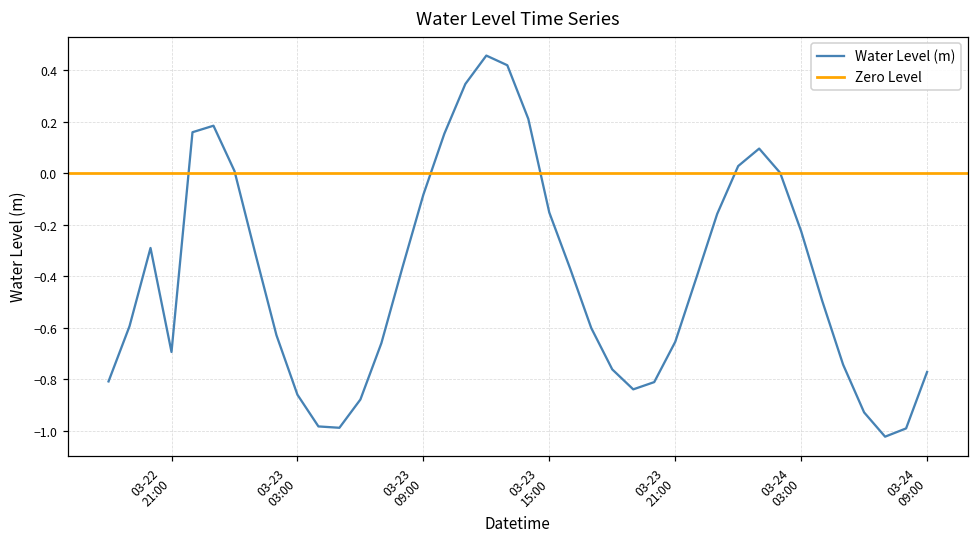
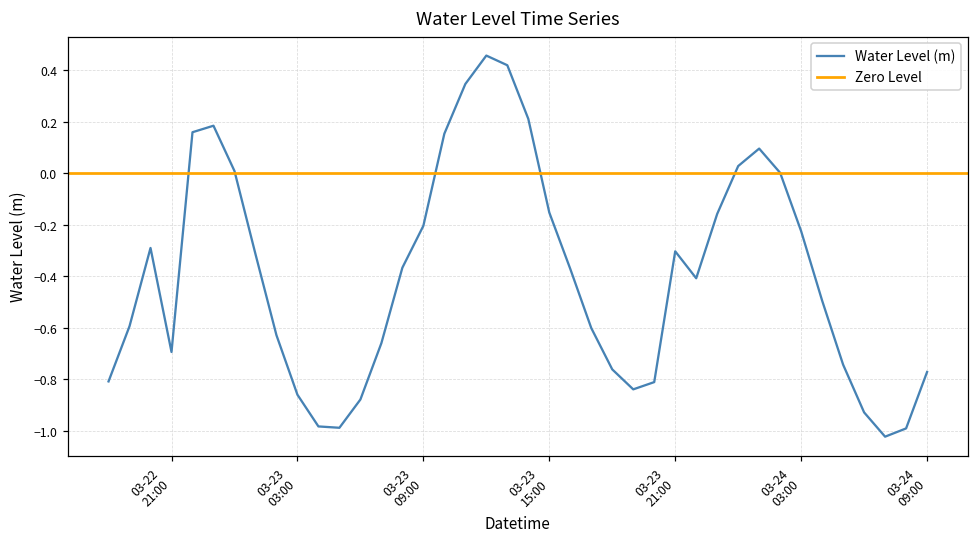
  {
    "03-22 21:00": -0.69,
    "03-23 03:00": -0.86,
-   "03-23 09:00": -0.08,
+   "03-23 09:00": -0.20,
    "03-23 15:00": -0.15,
-   "03-23 21:00": -0.65,
+   "03-23 21:00": -0.30,
    "03-24 03:00": -0.23,
    "03-24 09:00": -0.77
  }
